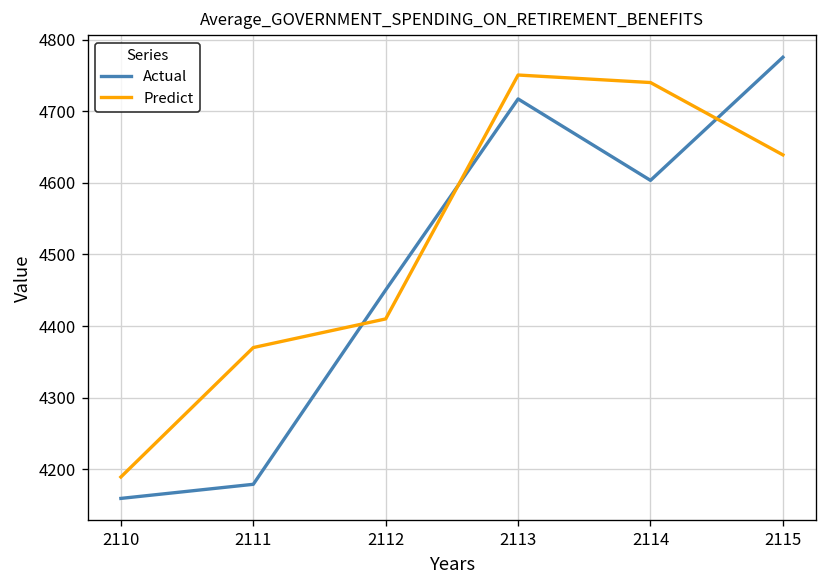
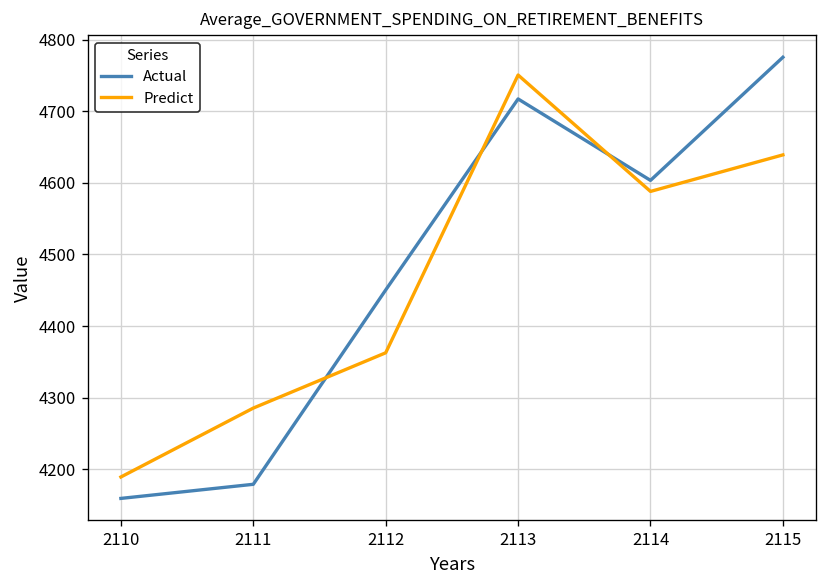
  {
    "Actual": {
      "2110": 4160,
      "2111": 4180,
      "2112": 4450,
      "2113": 4720,
      "2114": 4600,
      "2115": 4780
    },
    "Predict": {
      "2110": 4190,
-     "2111": 4370,
-     "2112": 4410,
+     "2111": 4290,
+     "2112": 4360,
      "2113": 4750,
-     "2114": 4740,
+     "2114": 4590,
      "2115": 4640
    }
  }
